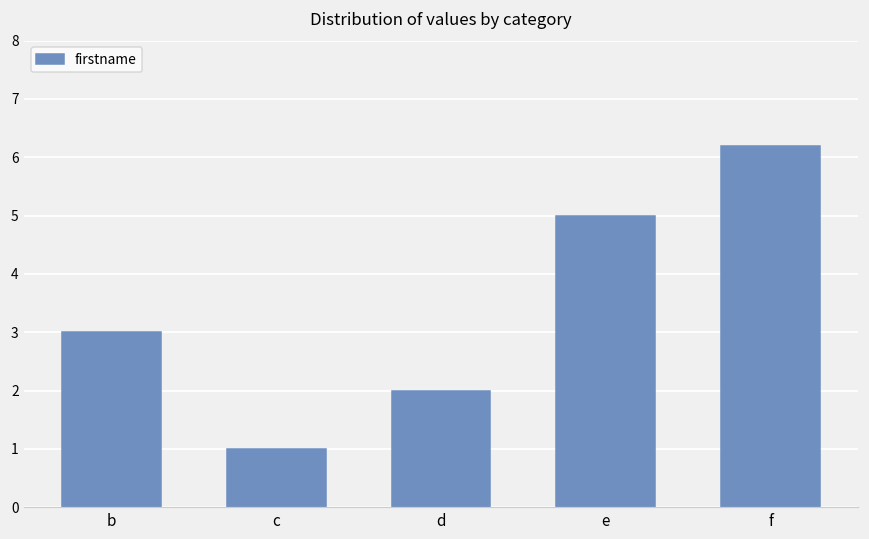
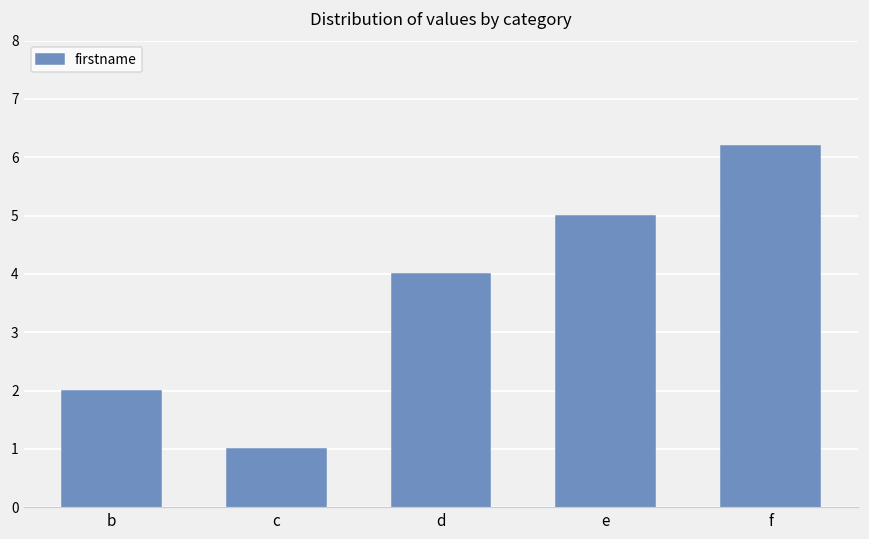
  {
-   "b": 3,
+   "b": 2,
    "c": 1,
-   "d": 2,
+   "d": 4,
    "e": 5,
    "f": 6.2
  }
